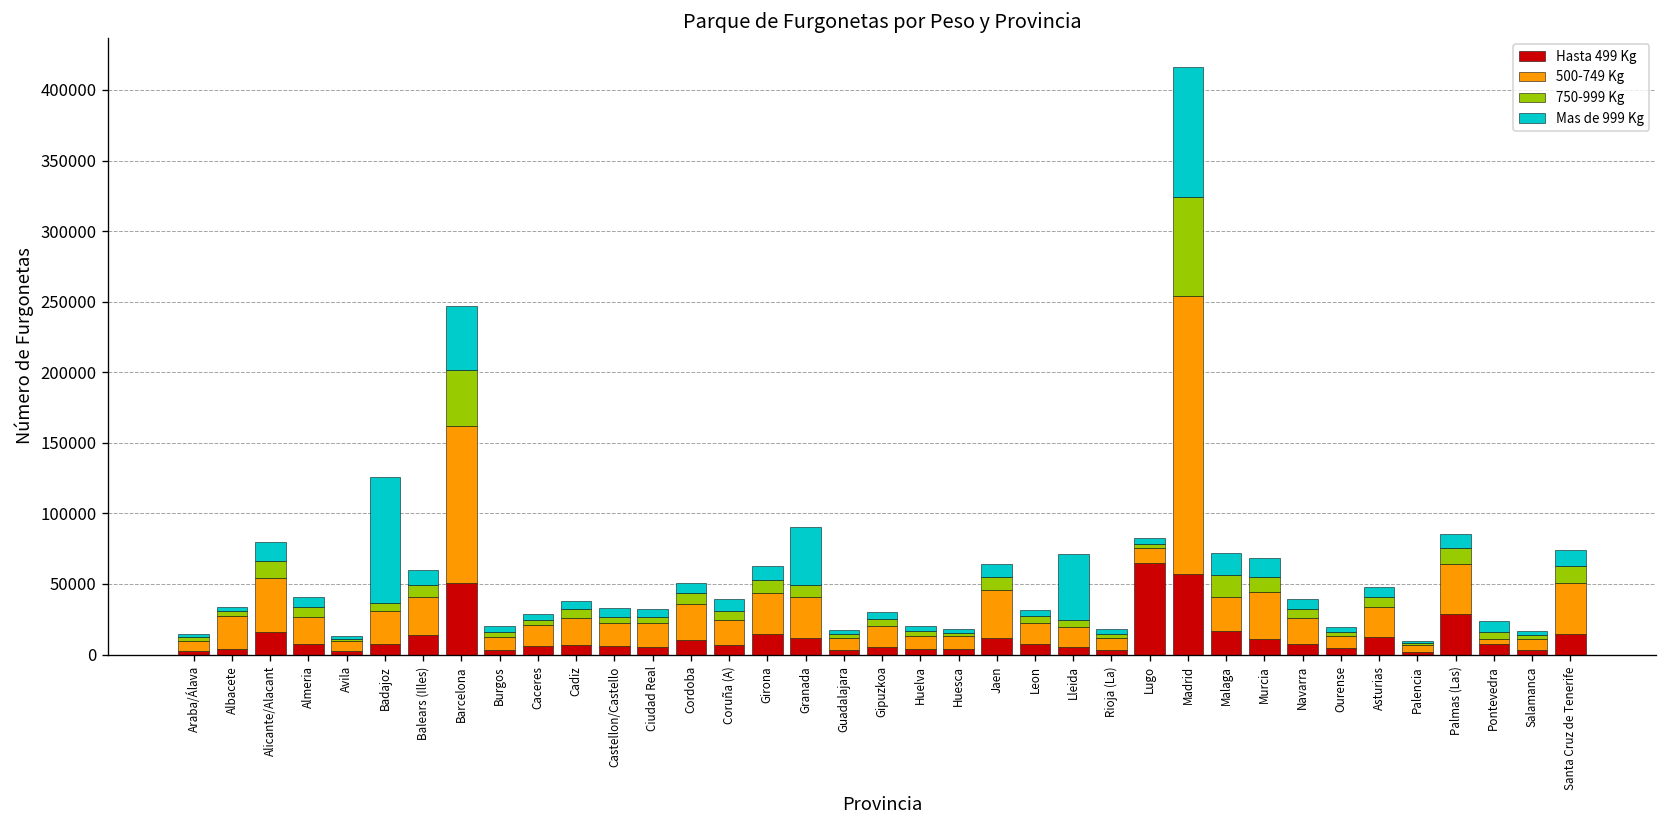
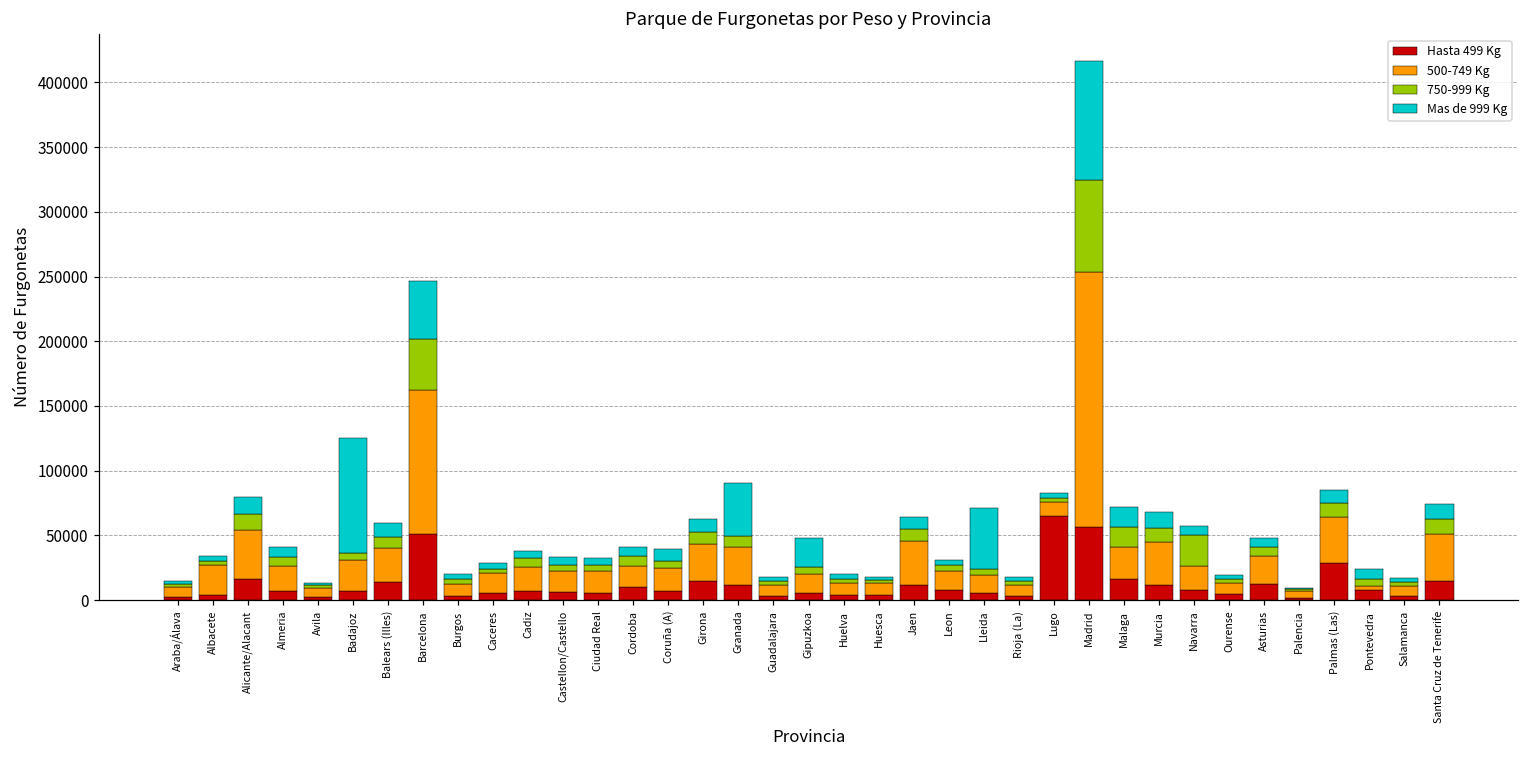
  {
    "Hasta 499 Kg": {
      "Araba/Álava": 3000,
      "Albacete": 4000,
      "Alicante/Alacant": 16000,
      "Almeria": 7000,
      "Avila": 3000,
      "Badajoz": 7000,
      "Balears (Illes)": 14000,
      "Barcelona": 51000,
      "Burgos": 3000,
      "Caceres": 6000,
      "Cadiz": 7000,
      "Castellon/Castello": 6000,
      "Ciudad Real": 5000,
      "Cordoba": 10000,
      "Coruña (A)": 7000,
      "Girona": 15000,
      "Granada": 12000,
      "Guadalajara": 3000,
      "Gipuzkoa": 5000,
      "Huelva": 4000,
      "Huesca": 4000,
      "Jaen": 12000,
      "Leon": 8000,
      "Lleida": 6000,
      "Rioja (La)": 3000,
      "Lugo": 65000,
      "Madrid": 57000,
      "Malaga": 16000,
      "Murcia": 11000,
      "Navarra": 7000,
      "Ourense": 5000,
      "Asturias": 12000,
      "Palmas (Las)": 29000,
      "Pontevedra": 7000,
      "Salamanca": 3000,
      "Santa Cruz de Tenerife": 15000
    },
    "500-749 Kg": {
      "Araba/Álava": 7000,
      "Albacete": 23000,
      "Alicante/Alacant": 38000,
      "Almeria": 19000,
      "Avila": 7000,
      "Badajoz": 23000,
      "Balears (Illes)": 27000,
      "Barcelona": 111000,
      "Burgos": 9000,
      "Caceres": 15000,
      "Cadiz": 19000,
      "Castellon/Castello": 16000,
      "Ciudad Real": 17000,
-     "Cordoba": 26000,
+     "Cordoba": 16000,
      "Coruña (A)": 18000,
      "Girona": 29000,
      "Granada": 29000,
      "Guadalajara": 9000,
      "Gipuzkoa": 15000,
      "Huelva": 10000,
      "Huesca": 9000,
      "Jaen": 34000,
      "Leon": 15000,
      "Lleida": 14000,
      "Rioja (La)": 9000,
      "Lugo": 10000,
      "Madrid": 197000,
      "Malaga": 24000,
      "Murcia": 33000,
      "Navarra": 19000,
      "Ourense": 9000,
      "Asturias": 22000,
      "Palencia": 5000,
      "Palmas (Las)": 36000,
      "Pontevedra": 3000,
      "Salamanca": 8000,
      "Santa Cruz de Tenerife": 36000
    },
    "750-999 Kg": {
      "Araba/Álava": 2000,
      "Albacete": 3000,
      "Alicante/Alacant": 12000,
      "Almeria": 7000,
      "Badajoz": 6000,
      "Balears (Illes)": 8000,
      "Barcelona": 39000,
      "Burgos": 3000,
      "Caceres": 4000,
      "Cadiz": 7000,
      "Castellon/Castello": 5000,
      "Ciudad Real": 5000,
      "Cordoba": 8000,
      "Coruña (A)": 6000,
      "Girona": 9000,
      "Granada": 8000,
      "Guadalajara": 3000,
      "Gipuzkoa": 5000,
      "Huelva": 3000,
      "Huesca": 3000,
      "Jaen": 10000,
      "Leon": 4000,
      "Lleida": 5000,
      "Rioja (La)": 3000,
      "Lugo": 3000,
      "Madrid": 71000,
      "Malaga": 15000,
      "Murcia": 11000,
-     "Navarra": 6000,
+     "Navarra": 24000,
      "Ourense": 3000,
      "Asturias": 7000,
      "Palmas (Las)": 11000,
      "Pontevedra": 5000,
      "Salamanca": 2000,
      "Santa Cruz de Tenerife": 12000
    },
    "Mas de 999 Kg": {
      "Araba/Álava": 3000,
      "Albacete": 3000,
      "Alicante/Alacant": 14000,
      "Almeria": 7000,
      "Badajoz": 89000,
      "Balears (Illes)": 11000,
      "Barcelona": 45000,
      "Burgos": 4000,
      "Caceres": 5000,
      "Cadiz": 6000,
      "Castellon/Castello": 6000,
      "Ciudad Real": 6000,
      "Cordoba": 7000,
      "Coruña (A)": 9000,
      "Girona": 10000,
      "Granada": 41000,
      "Guadalajara": 3000,
-     "Gipuzkoa": 5000,
+     "Gipuzkoa": 23000,
      "Huelva": 4000,
      "Huesca": 2000,
      "Jaen": 9000,
      "Leon": 4000,
      "Lleida": 47000,
      "Rioja (La)": 3000,
      "Lugo": 4000,
      "Madrid": 92000,
      "Malaga": 16000,
      "Murcia": 13000,
      "Navarra": 7000,
      "Ourense": 3000,
      "Asturias": 7000,
      "Palmas (Las)": 10000,
      "Pontevedra": 7000,
      "Salamanca": 3000,
      "Santa Cruz de Tenerife": 11000
    }
  }
